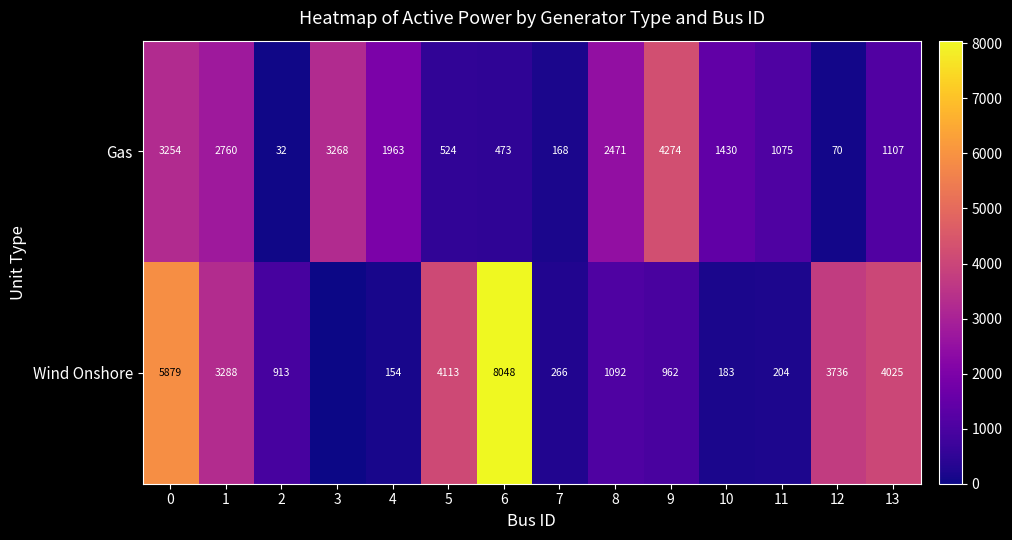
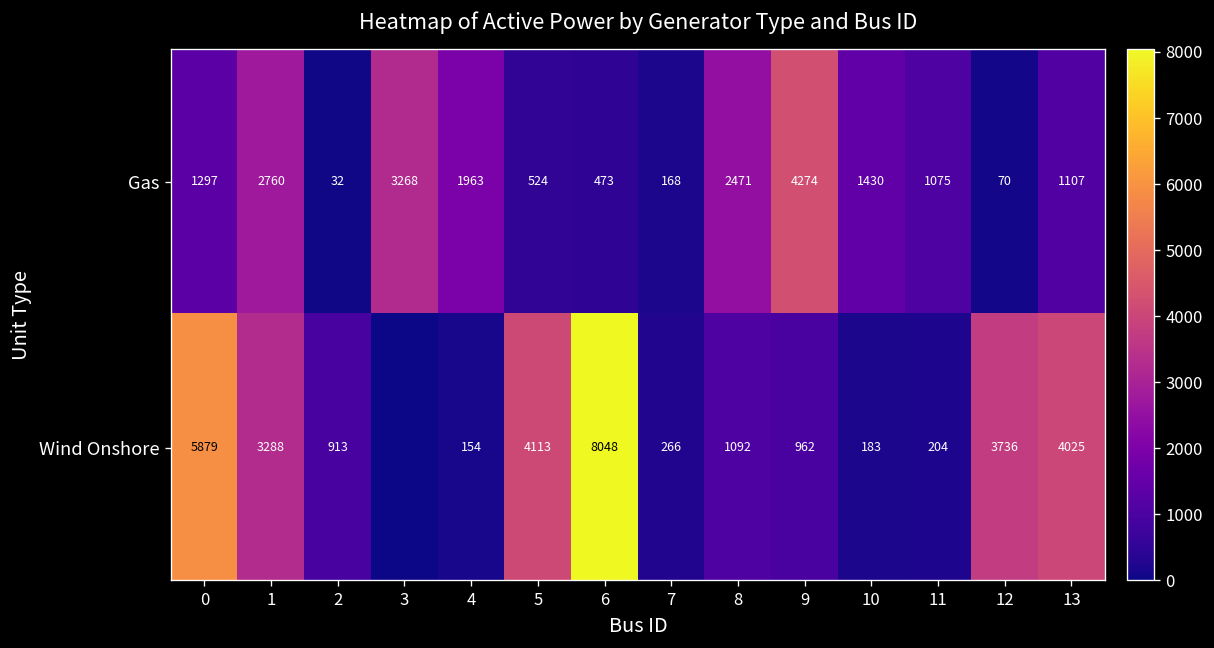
  {
    "Gas": {
-     "0": 3254,
+     "0": 1297,
      "1": 2760,
      "2": 32,
      "3": 3268,
      "4": 1963,
      "5": 524,
      "6": 473,
      "7": 168,
      "8": 2471,
      "9": 4274,
      "10": 1430,
      "11": 1075,
      "12": 70,
      "13": 1107
    },
    "Wind Onshore": {
      "0": 5879,
      "1": 3288,
      "2": 913,
      "4": 154,
      "5": 4113,
      "6": 8048,
      "7": 266,
      "8": 1092,
      "9": 962,
      "10": 183,
      "11": 204,
      "12": 3736,
      "13": 4025
    }
  }
